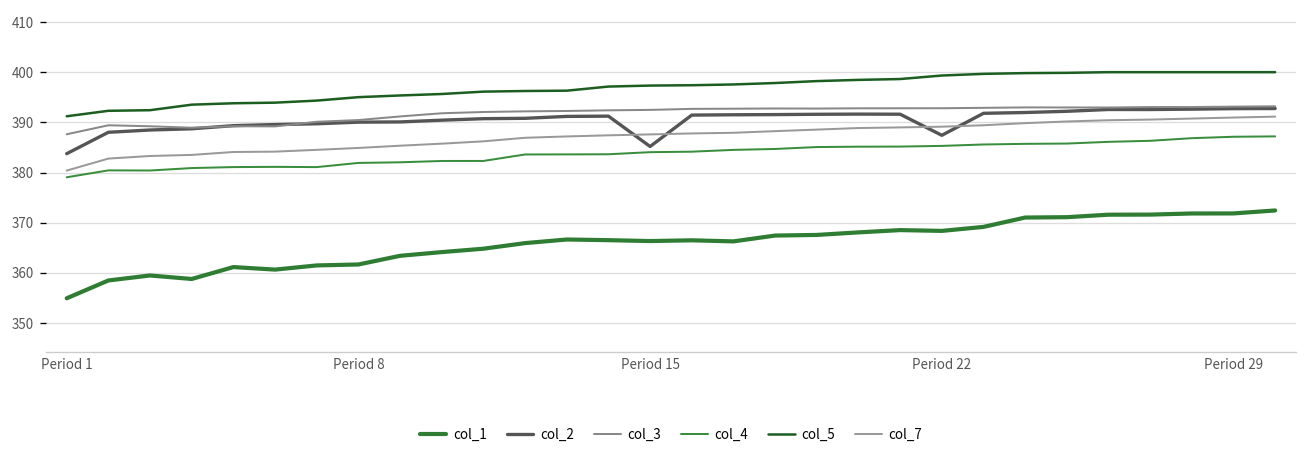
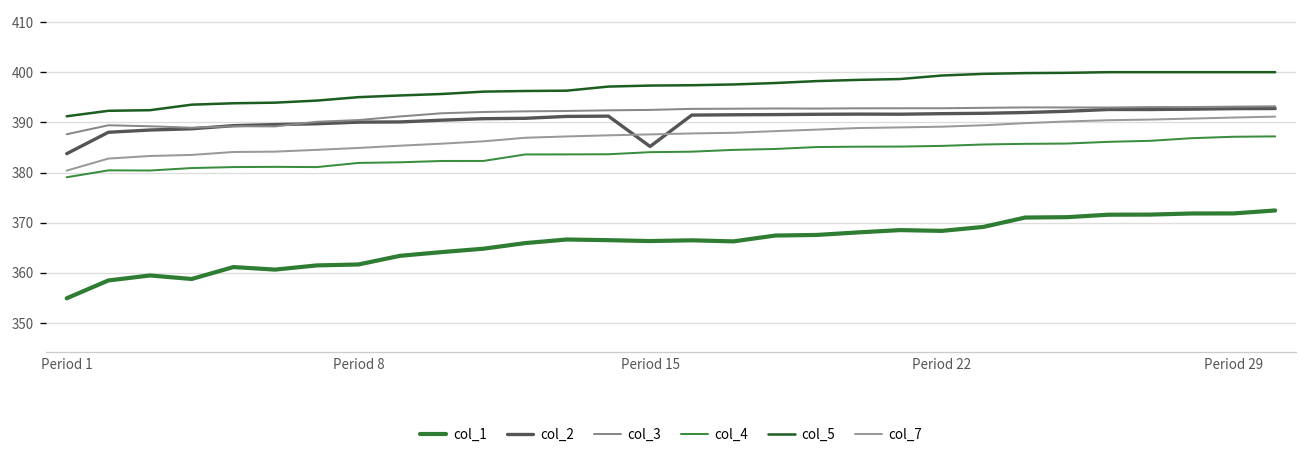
  {
    "col_2": {
      "Period 1": 384,
      "Period 15": 385,
-     "Period 22": 387
+     "Period 22": 392
    }
  }
